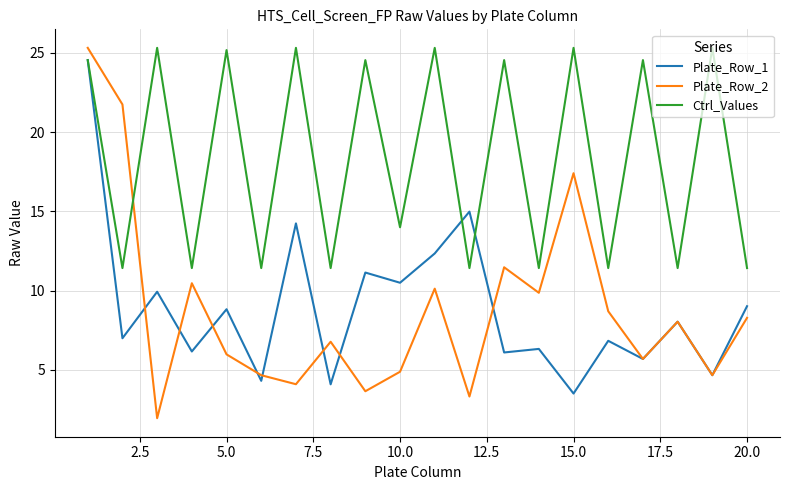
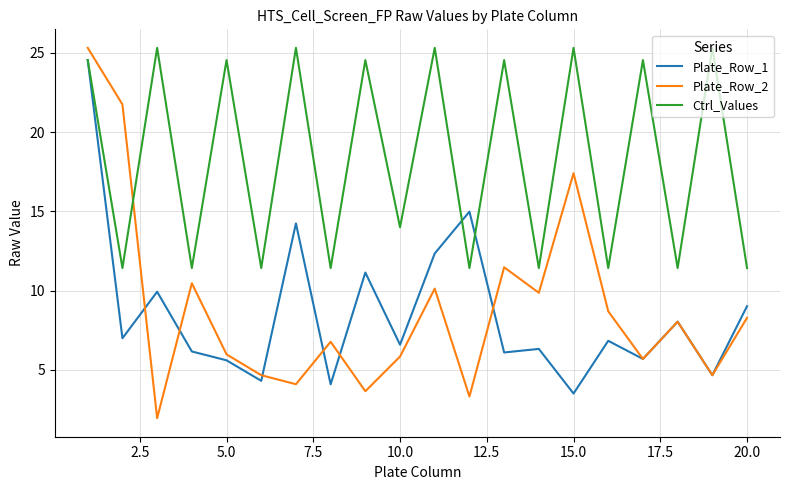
  {
    "Plate_Row_1": {
-     "5.0": 8.8,
-     "10.0": 10.5,
+     "5.0": 5.6,
+     "10.0": 6.6,
      "15.0": 3.5,
      "20.0": 9.0
    },
    "Plate_Row_2": {
      "5.0": 6.0,
-     "10.0": 4.9,
+     "10.0": 5.8,
      "15.0": 17.4,
      "20.0": 8.3
    },
    "Ctrl_Values": {
-     "5.0": 25.2,
+     "5.0": 24.6,
      "10.0": 14.0,
      "15.0": 25.3,
      "20.0": 11.4
    }
  }
